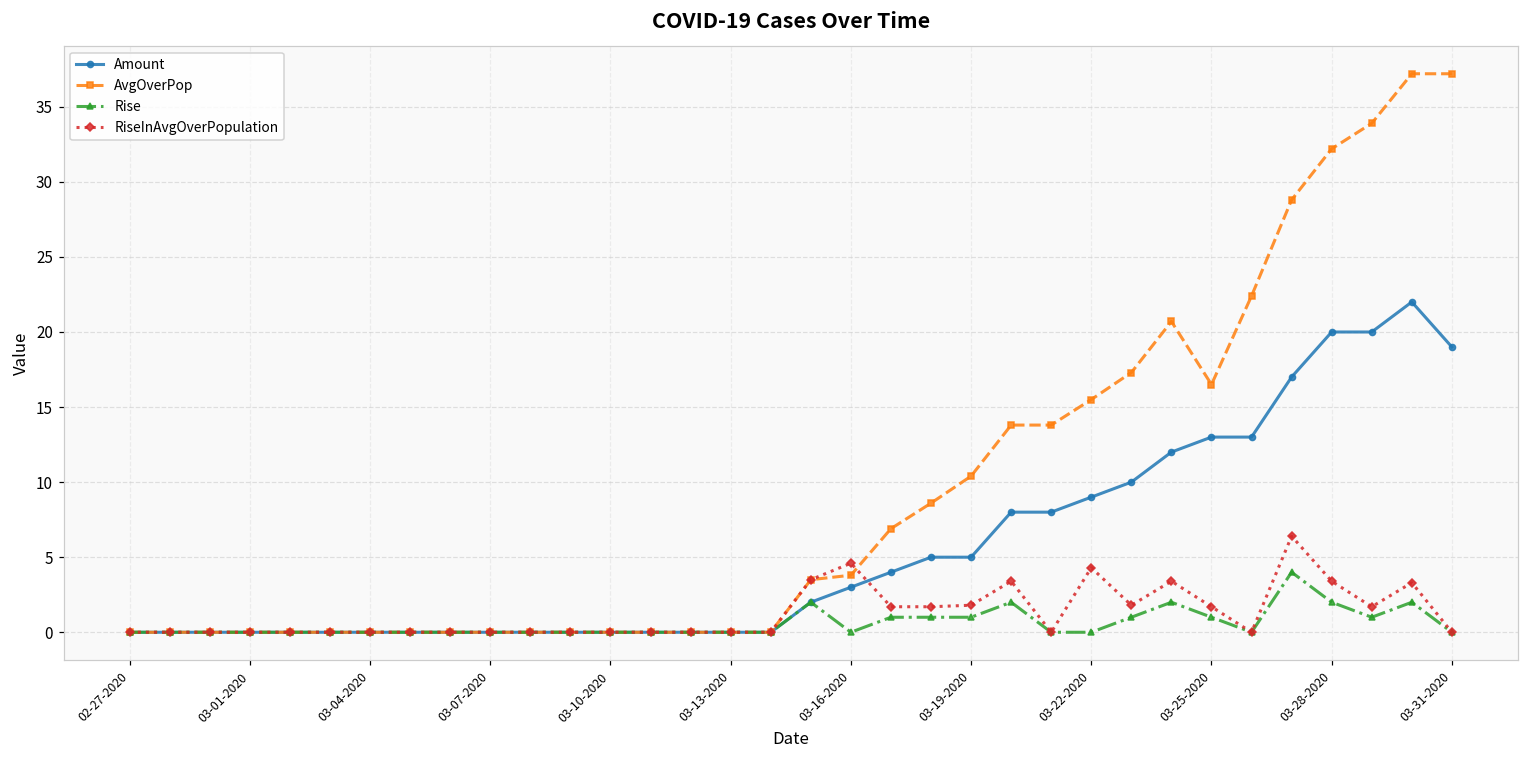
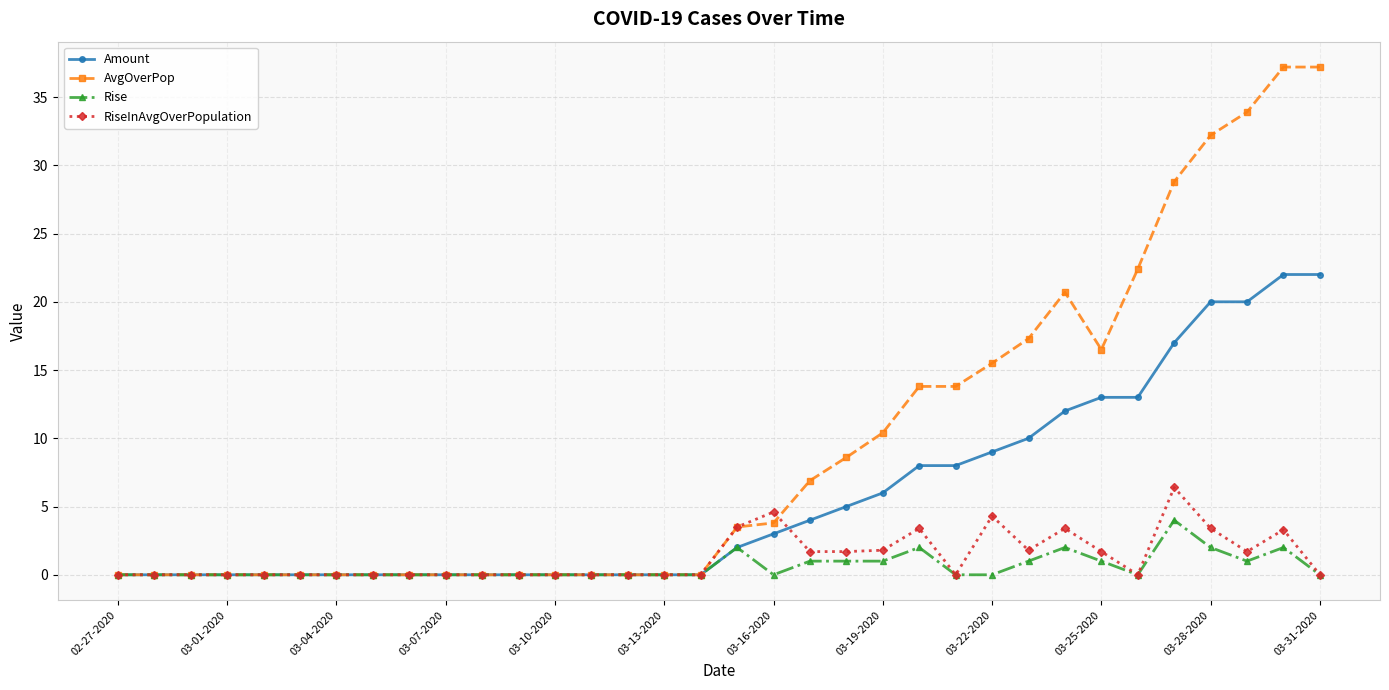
  {
    "Amount": {
      "03-16-2020": 3,
-     "03-19-2020": 5,
+     "03-19-2020": 6,
      "03-22-2020": 9,
      "03-25-2020": 13,
      "03-28-2020": 20,
-     "03-31-2020": 19
+     "03-31-2020": 22
    },
    "AvgOverPop": {
      "03-16-2020": 3.8,
      "03-19-2020": 10.4,
      "03-22-2020": 15.5,
      "03-25-2020": 16.5,
      "03-28-2020": 32.2,
      "03-31-2020": 37.2
    },
    "Rise": {
      "03-16-2020": 0,
      "03-19-2020": 1,
      "03-22-2020": 0,
      "03-25-2020": 1,
      "03-28-2020": 2
    },
    "RiseInAvgOverPopulation": {
      "03-16-2020": 4.6,
      "03-19-2020": 1.8,
      "03-22-2020": 4.3,
      "03-25-2020": 1.7,
      "03-28-2020": 3.4
    }
  }
